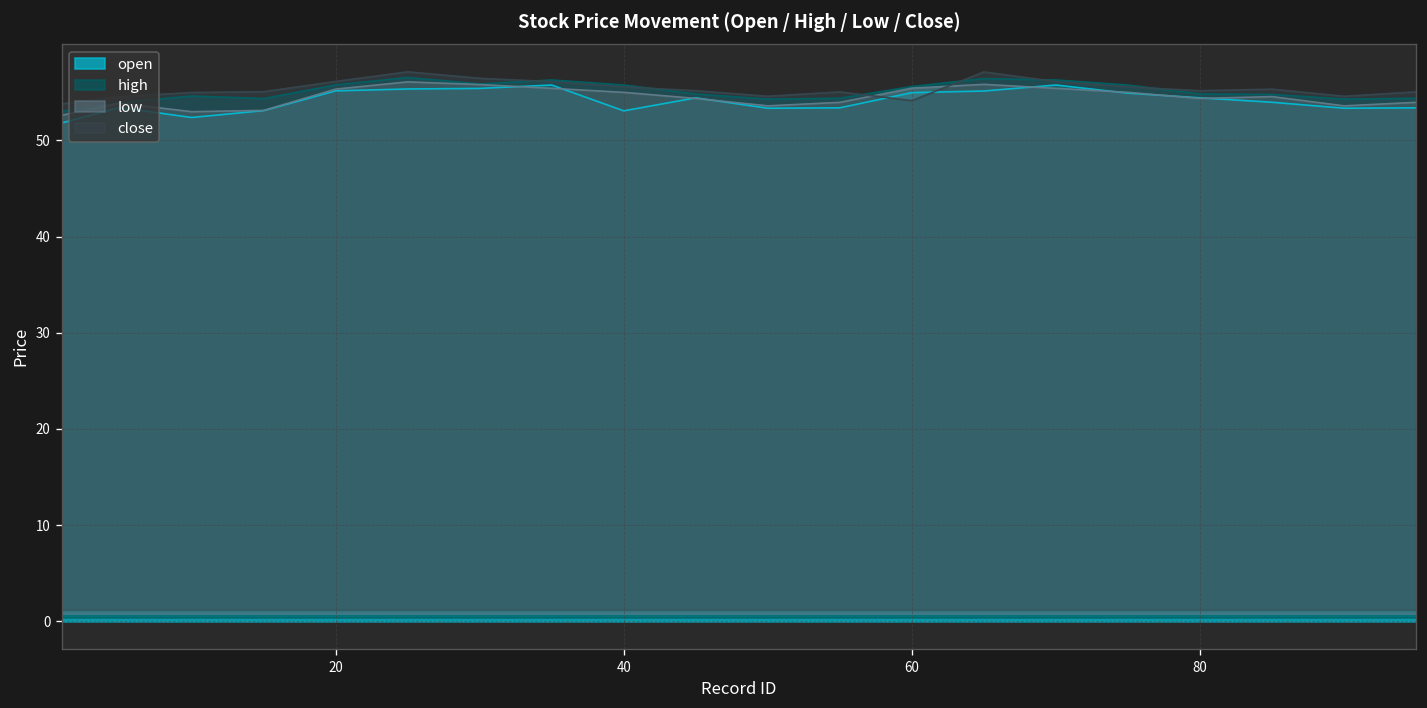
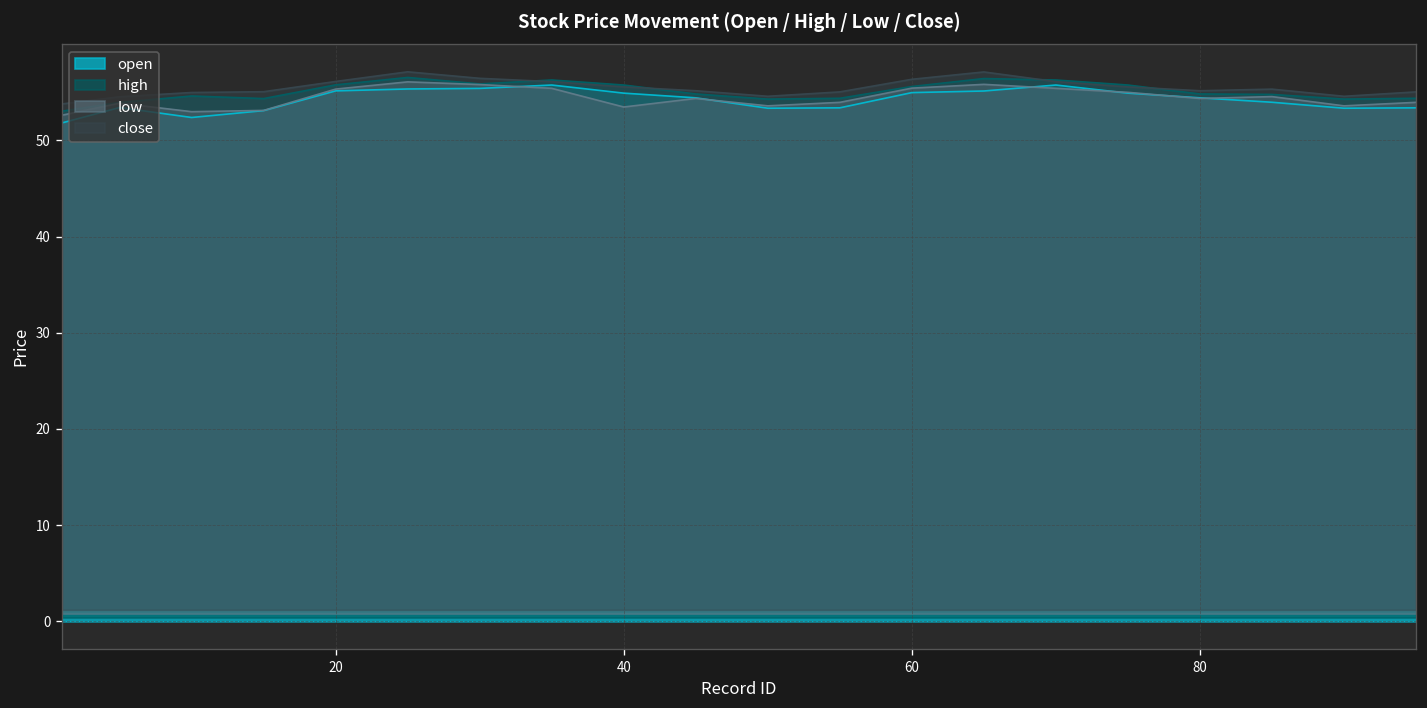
  {
    "open": {
-     "40": 53,
+     "40": 55,
      "60": 55
    },
    "high": {
      "20": 56,
      "80": 55
    },
    "low": {
-     "40": 55
+     "40": 53
    },
    "close": {
      "20": 56,
-     "60": 54,
+     "60": 56,
      "80": 55
    }
  }
